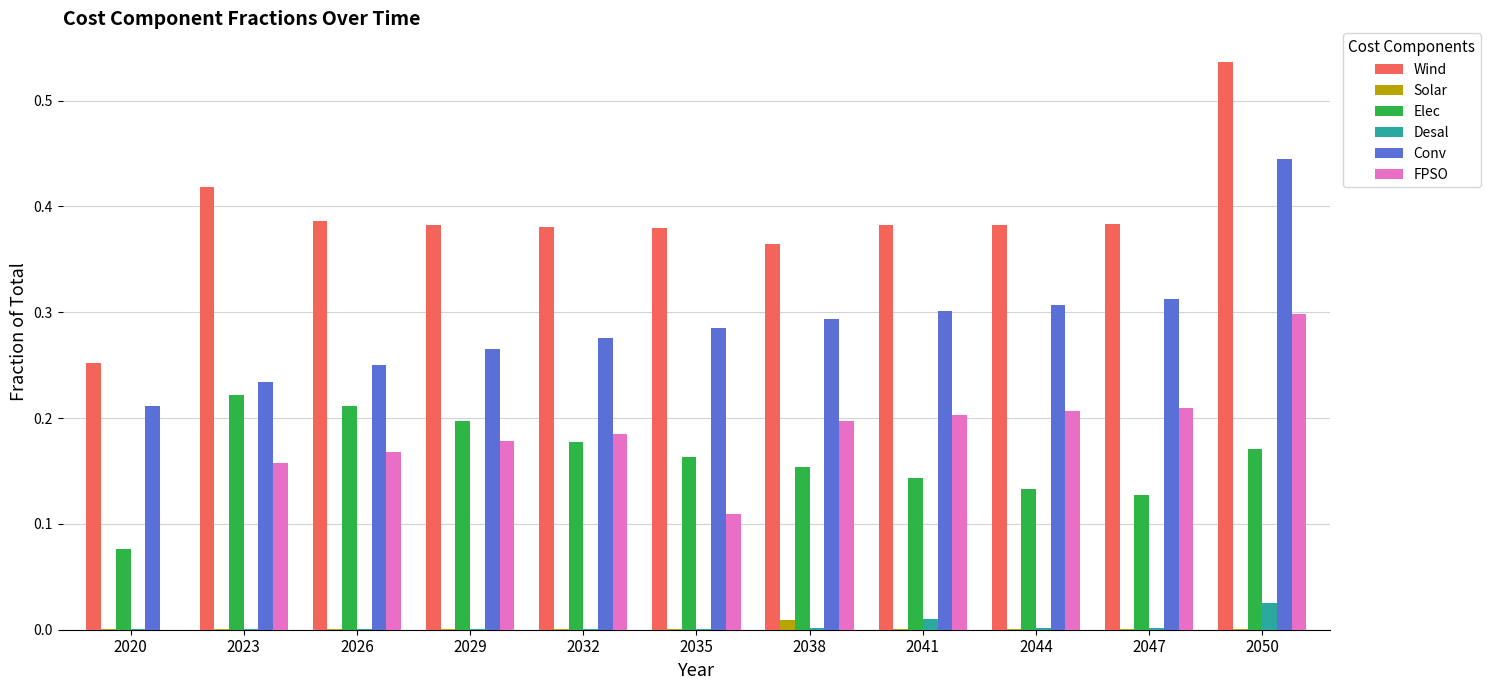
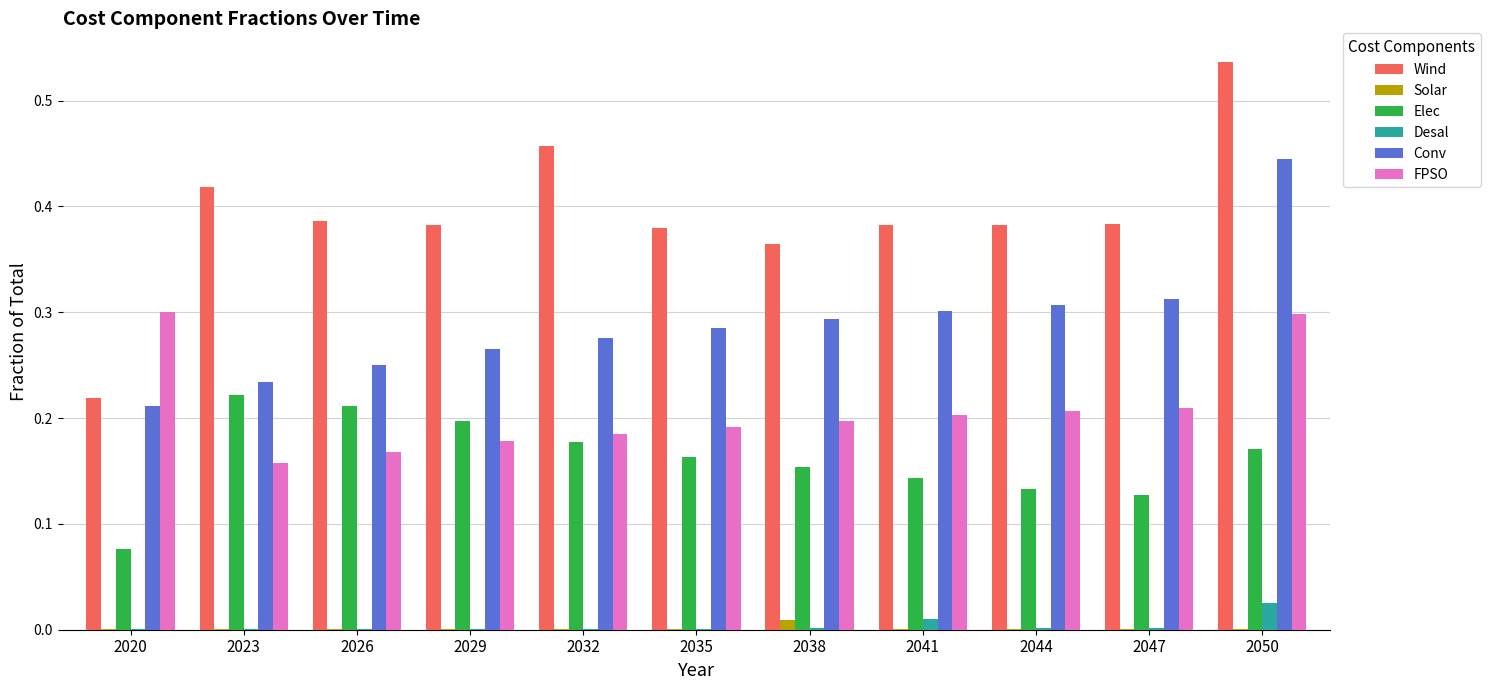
  {
    "Wind": {
-     "2020": 0.252,
+     "2020": 0.219,
      "2023": 0.419,
      "2026": 0.386,
      "2029": 0.382,
-     "2032": 0.380,
+     "2032": 0.457,
      "2035": 0.380,
      "2038": 0.364,
      "2041": 0.383,
      "2044": 0.382,
      "2047": 0.383,
      "2050": 0.537
    },
    "Solar": {
      "2038": 0.009
    },
    "Elec": {
      "2020": 0.076,
      "2023": 0.222,
      "2026": 0.212,
      "2029": 0.197,
      "2032": 0.177,
      "2035": 0.164,
      "2038": 0.154,
      "2041": 0.143,
      "2044": 0.133,
      "2047": 0.128,
      "2050": 0.170
    },
    "Desal": {
      "2041": 0.010,
      "2050": 0.026
    },
    "Conv": {
      "2020": 0.212,
      "2023": 0.235,
      "2026": 0.250,
      "2029": 0.265,
      "2032": 0.276,
      "2035": 0.285,
      "2038": 0.294,
      "2041": 0.302,
      "2044": 0.307,
      "2047": 0.313,
      "2050": 0.445
    },
    "FPSO": {
-     "2020": 0.0,
+     "2020": 0.3,
      "2023": 0.157,
      "2026": 0.168,
      "2029": 0.178,
      "2032": 0.185,
-     "2035": 0.110,
+     "2035": 0.191,
      "2038": 0.197,
      "2041": 0.202,
      "2044": 0.206,
      "2047": 0.210,
      "2050": 0.299
    }
  }
